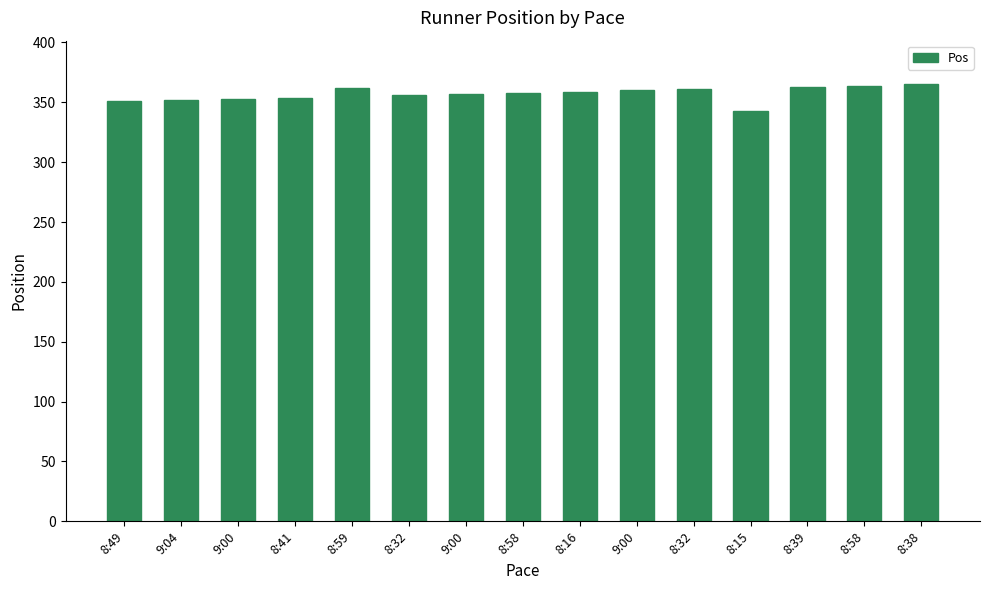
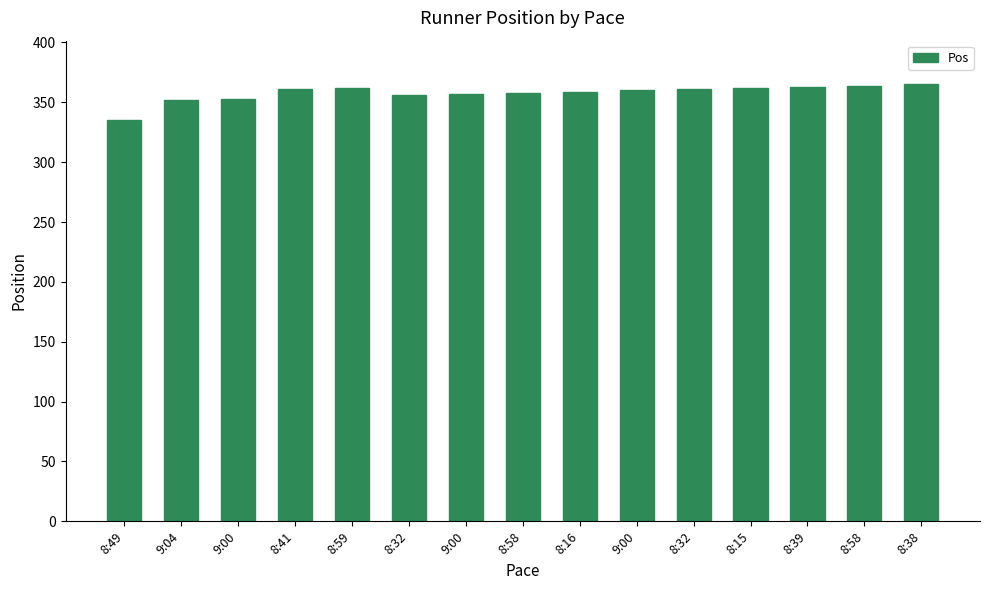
  {
-   "8:49": 351,
+   "8:49": 335,
    "9:04": 352,
-   "8:41": 354,
+   "8:41": 361,
    "8:59": 362,
    "8:16": 359,
-   "8:15": 343,
+   "8:15": 362,
    "8:39": 363,
    "8:38": 365
  }
